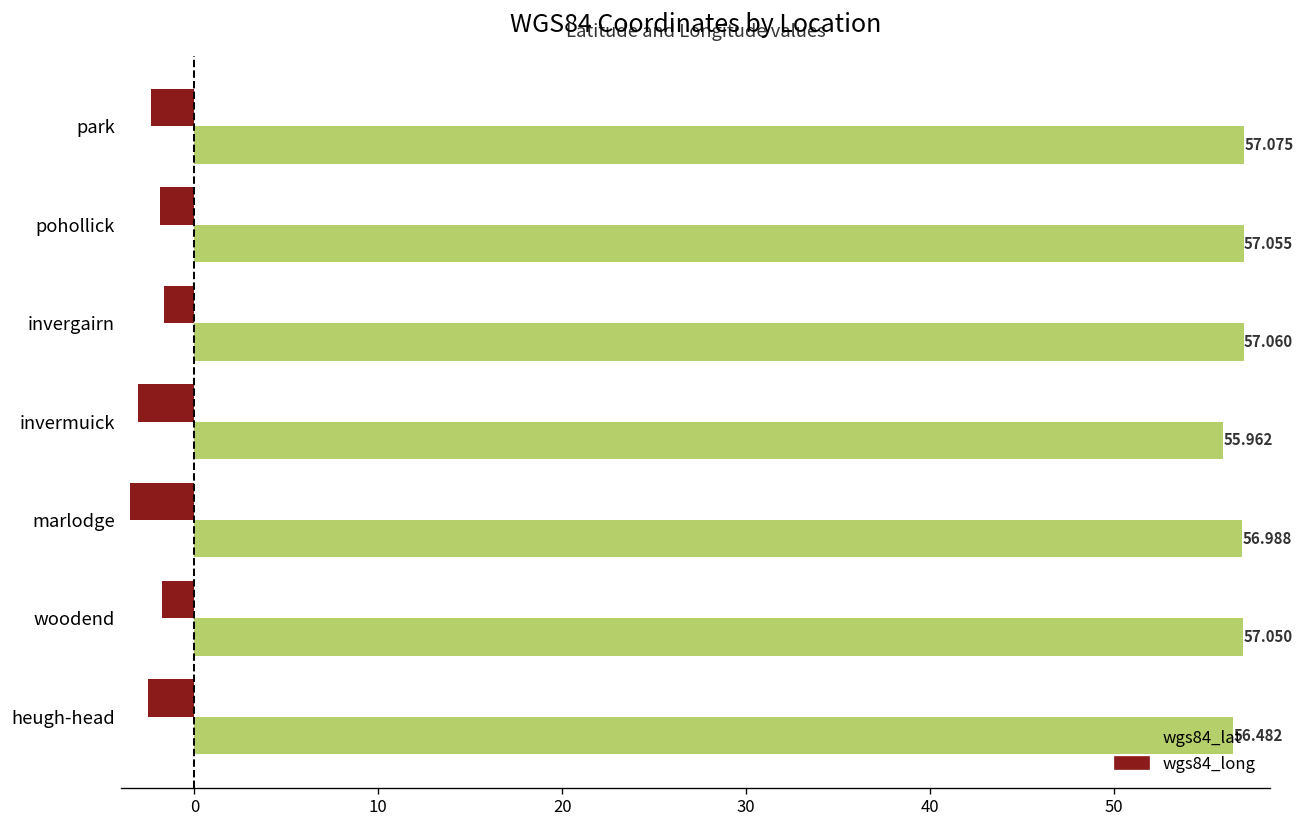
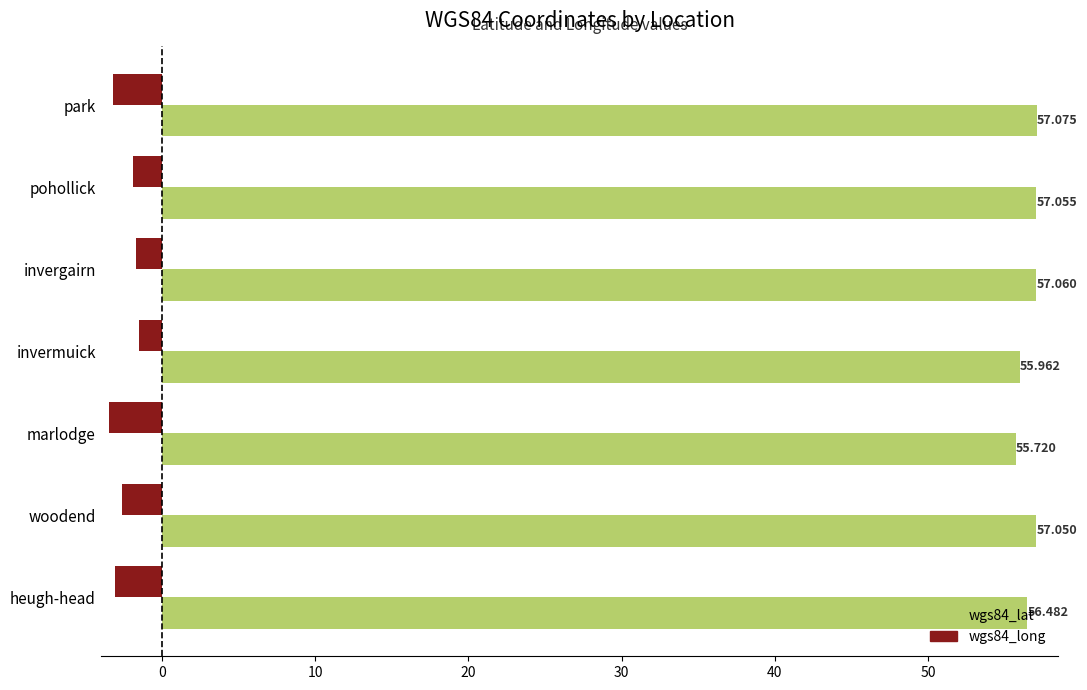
  {
    "wgs84_long": {
-     "park": -2.3,
+     "park": -3.2,
      "pohollick": -1.9,
      "invergairn": -1.7,
-     "invermuick": -3.0,
+     "invermuick": -1.5,
      "marlodge": -3.5,
-     "woodend": -1.8,
-     "heugh-head": -2.5
+     "woodend": -2.6,
+     "heugh-head": -3.0
    },
    "wgs84_lat": {
      "park": 57.075,
      "pohollick": 57.055,
      "invergairn": 57.060,
      "invermuick": 55.962,
-     "marlodge": 56.988,
+     "marlodge": 55.720,
      "woodend": 57.050,
      "heugh-head": 56.482
    }
  }
